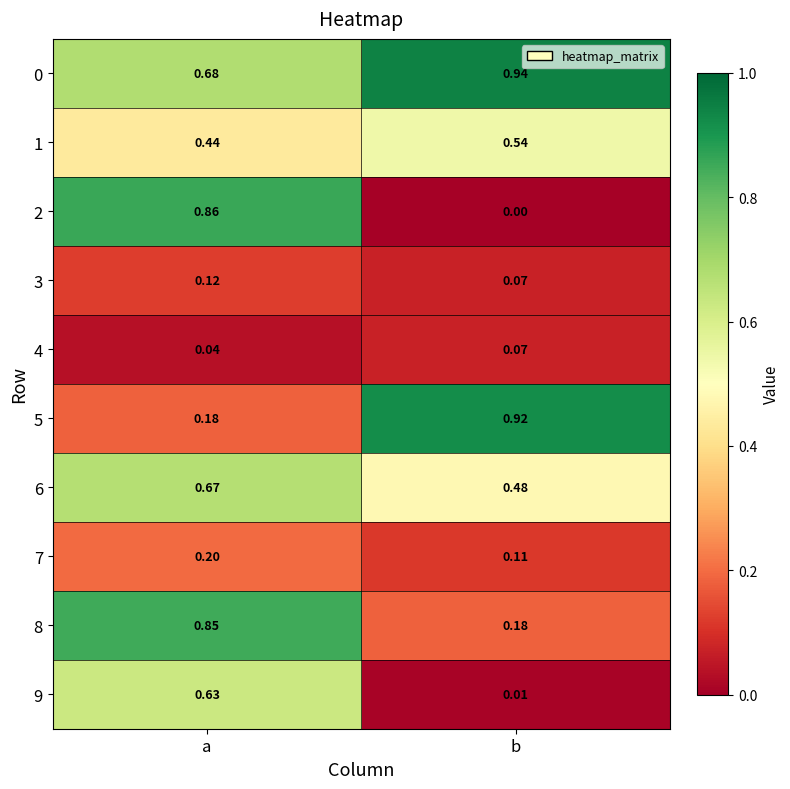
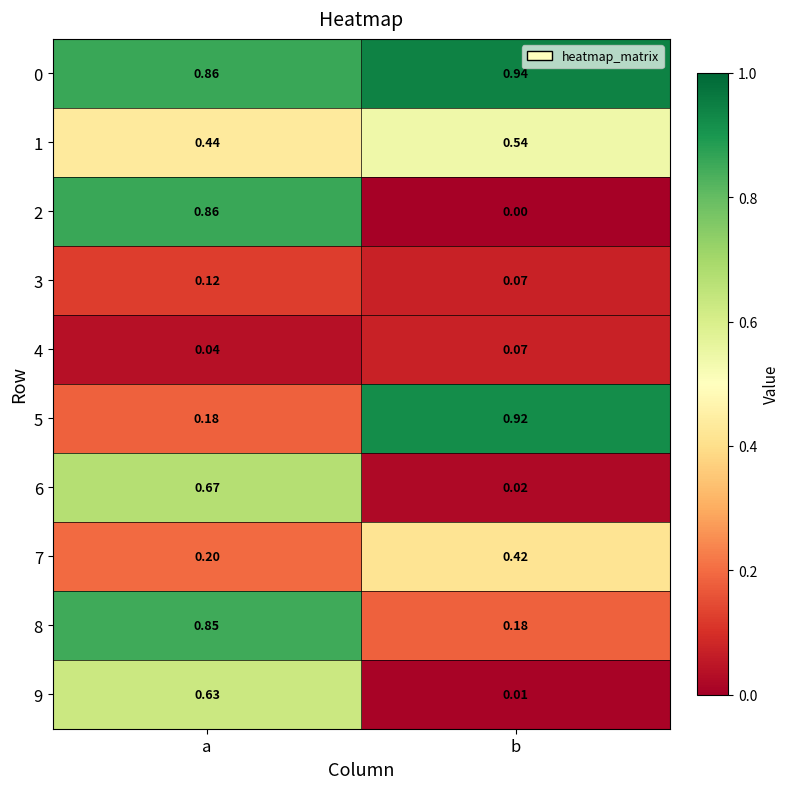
  {
    "0": {
-     "a": 0.68
+     "a": 0.86
    },
    "1": {
      "a": 0.44,
      "b": 0.54
    },
    "2": {
      "a": 0.86,
      "b": 0.00
    },
    "3": {
      "a": 0.12,
      "b": 0.07
    },
    "4": {
      "a": 0.04,
      "b": 0.07
    },
    "5": {
      "a": 0.18,
      "b": 0.92
    },
    "6": {
      "a": 0.67,
-     "b": 0.48
+     "b": 0.02
    },
    "7": {
      "a": 0.20,
-     "b": 0.11
+     "b": 0.42
    },
    "8": {
      "a": 0.85,
      "b": 0.18
    },
    "9": {
      "a": 0.63,
      "b": 0.01
    }
  }
